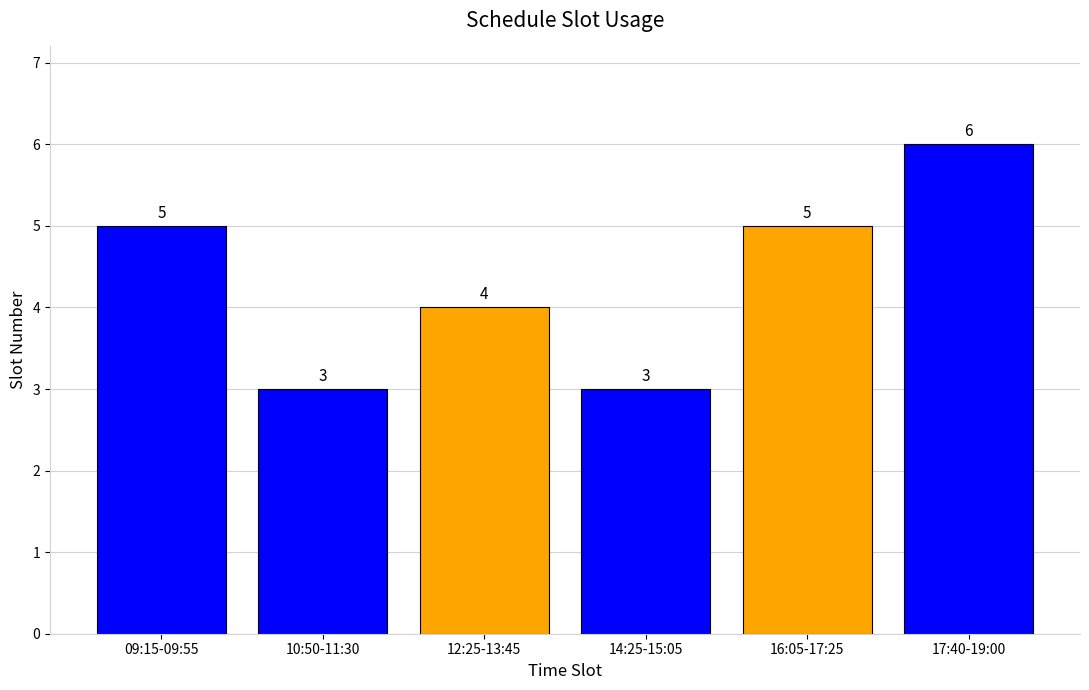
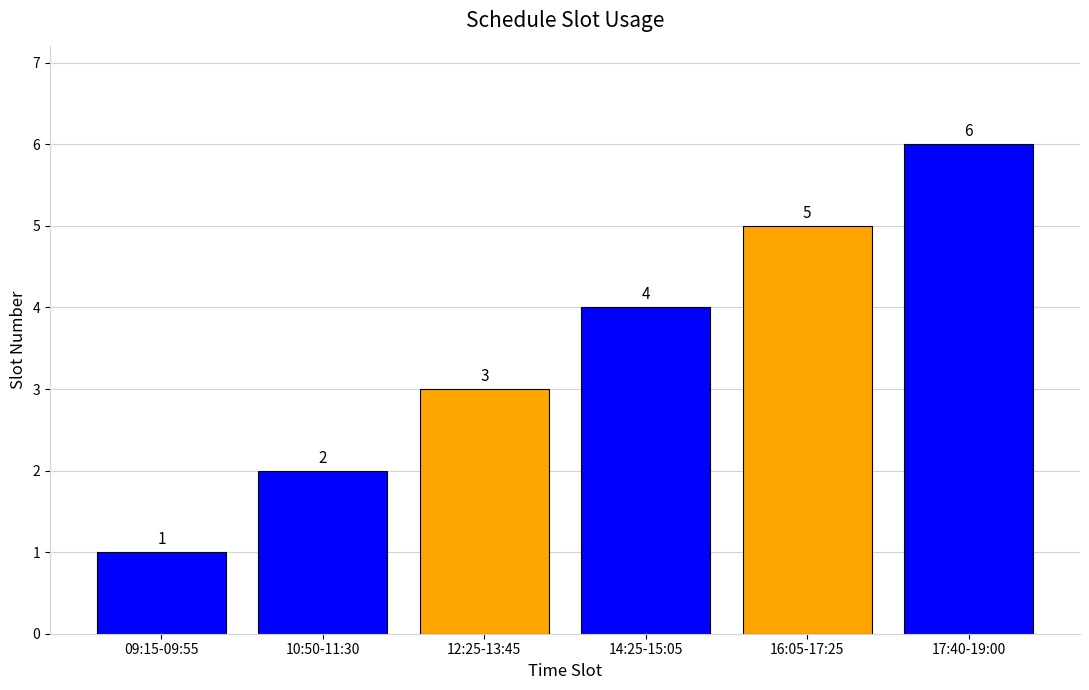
  {
-   "09:15-09:55": 5,
-   "10:50-11:30": 3,
-   "12:25-13:45": 4,
-   "14:25-15:05": 3,
+   "09:15-09:55": 1,
+   "10:50-11:30": 2,
+   "12:25-13:45": 3,
+   "14:25-15:05": 4,
    "16:05-17:25": 5,
    "17:40-19:00": 6
  }
